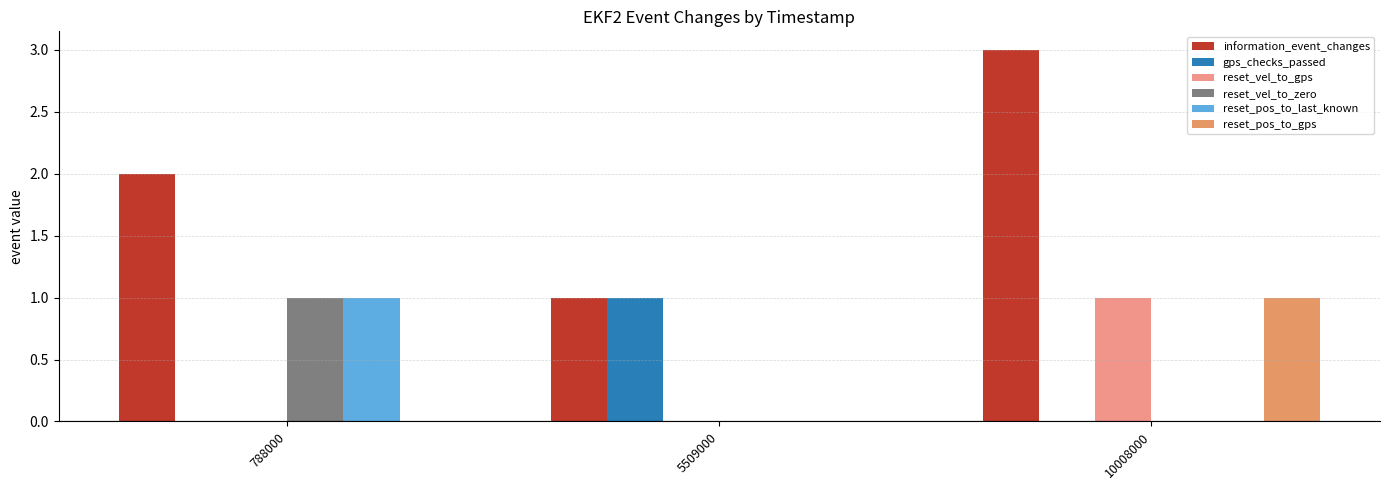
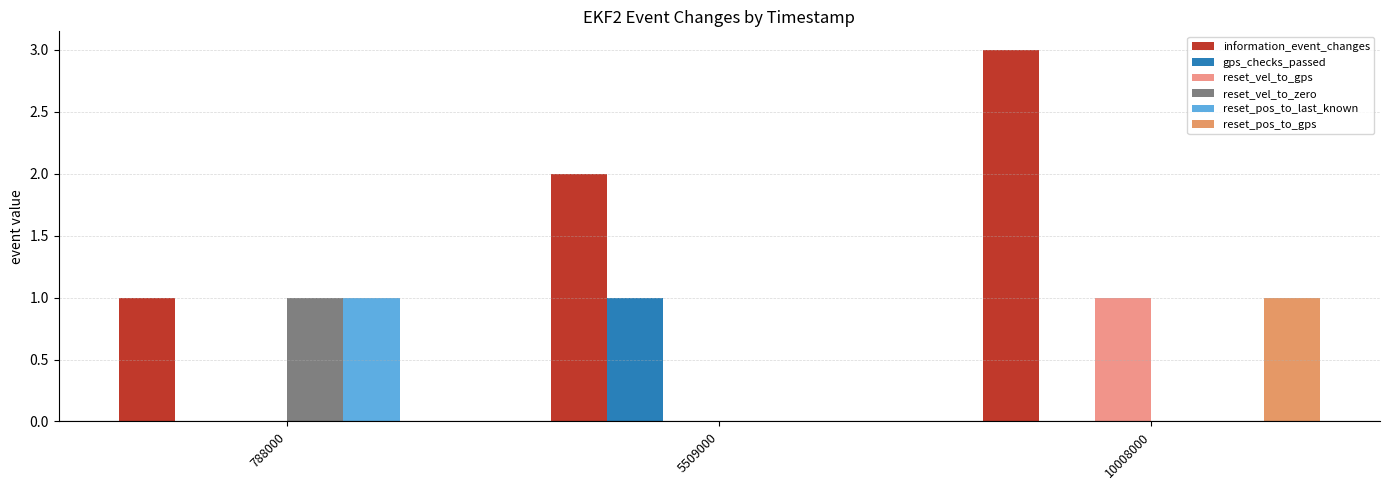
  {
    "information_event_changes": {
-     "788000": 2,
-     "5509000": 1,
+     "788000": 1,
+     "5509000": 2,
      "10008000": 3
    },
    "gps_checks_passed": {
      "788000": 0,
      "5509000": 1,
      "10008000": 0
    },
    "reset_vel_to_zero": {
      "788000": 1,
      "5509000": 0,
      "10008000": 0
    },
    "reset_pos_to_last_known": {
      "788000": 1,
      "5509000": 0,
      "10008000": 0
    }
  }
